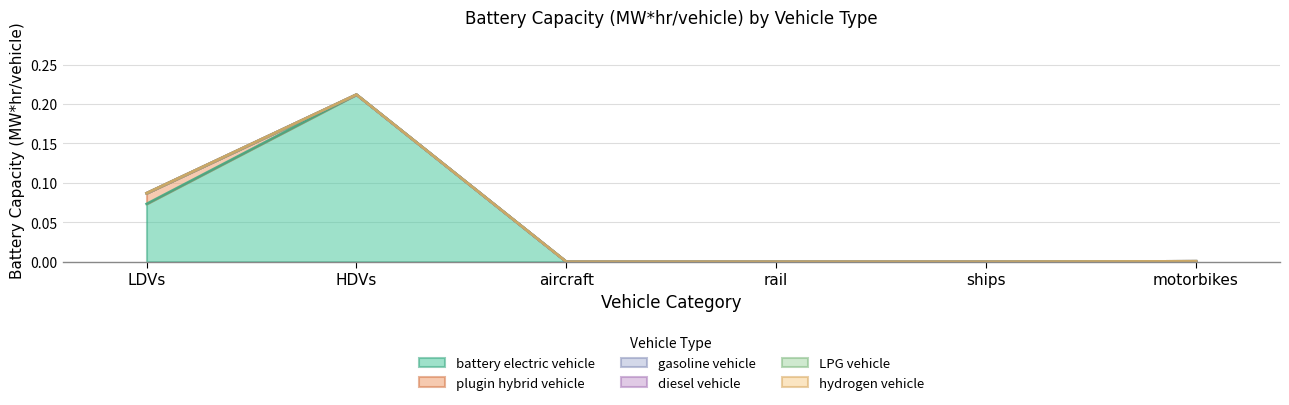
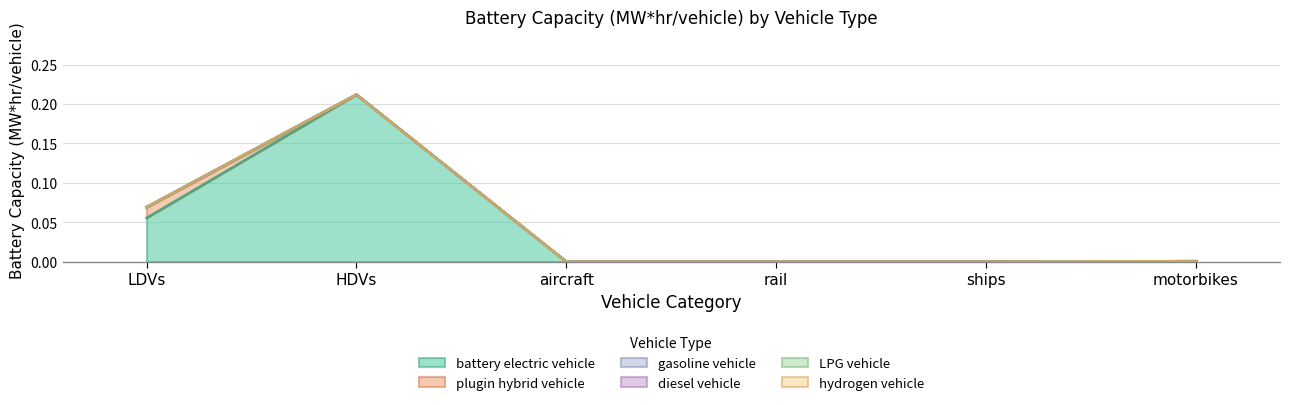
  {
    "battery electric vehicle": {
-     "LDVs": 0.07
+     "LDVs": 0.06
    }
  }
